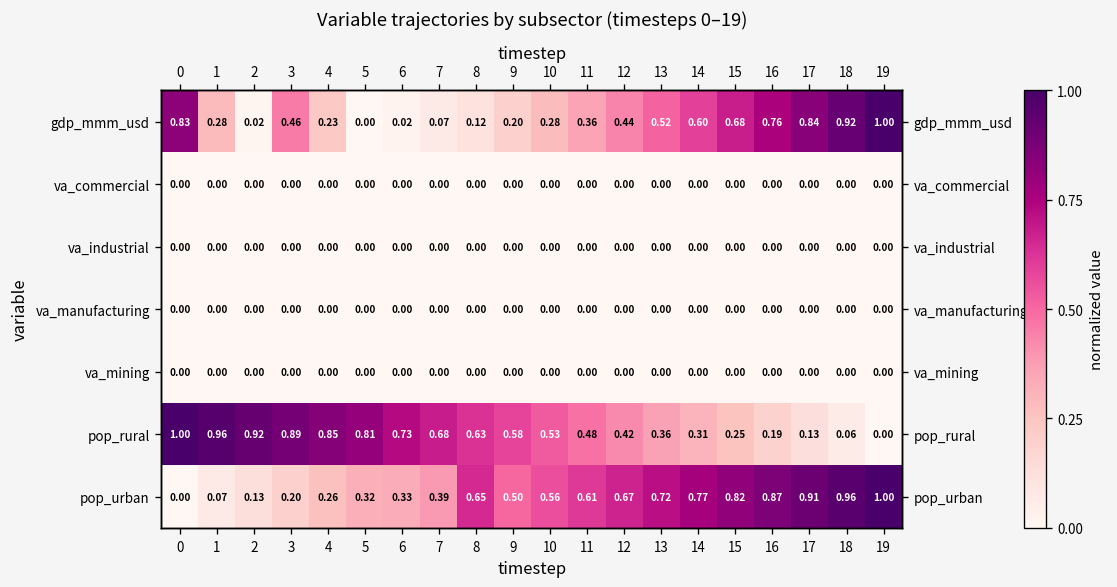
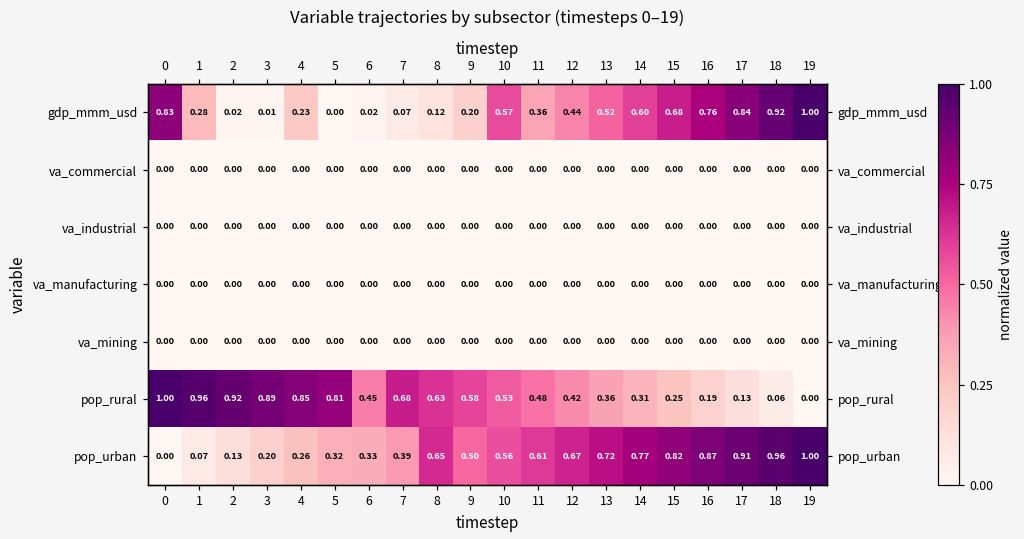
  {
    "gdp_mmm_usd": {
      "0": 0.83,
      "1": 0.28,
      "2": 0.02,
-     "3": 0.46,
+     "3": 0.01,
      "4": 0.23,
      "5": 0.00,
      "6": 0.02,
      "7": 0.07,
      "8": 0.12,
      "9": 0.20,
-     "10": 0.28,
+     "10": 0.57,
      "11": 0.36,
      "12": 0.44,
      "13": 0.52,
      "14": 0.60,
      "15": 0.68,
      "16": 0.76,
      "17": 0.84,
      "18": 0.92,
      "19": 1.00
    },
    "va_commercial": {
      "0": 0.00,
      "1": 0.00,
      "2": 0.00,
      "3": 0.00,
      "4": 0.00,
      "5": 0.00,
      "6": 0.00,
      "7": 0.00,
      "8": 0.00,
      "9": 0.00,
      "10": 0.00,
      "11": 0.00,
      "12": 0.00,
      "13": 0.00,
      "14": 0.00,
      "15": 0.00,
      "16": 0.00,
      "17": 0.00,
      "18": 0.00,
      "19": 0.00
    },
    "va_industrial": {
      "0": 0.00,
      "1": 0.00,
      "2": 0.00,
      "3": 0.00,
      "4": 0.00,
      "5": 0.00,
      "6": 0.00,
      "7": 0.00,
      "8": 0.00,
      "9": 0.00,
      "10": 0.00,
      "11": 0.00,
      "12": 0.00,
      "13": 0.00,
      "14": 0.00,
      "15": 0.00,
      "16": 0.00,
      "17": 0.00,
      "18": 0.00,
      "19": 0.00
    },
    "va_manufacturing": {
      "0": 0.00,
      "1": 0.00,
      "2": 0.00,
      "3": 0.00,
      "4": 0.00,
      "5": 0.00,
      "6": 0.00,
      "7": 0.00,
      "8": 0.00,
      "9": 0.00,
      "10": 0.00,
      "11": 0.00,
      "12": 0.00,
      "13": 0.00,
      "14": 0.00,
      "15": 0.00,
      "16": 0.00,
      "17": 0.00,
      "18": 0.00,
      "19": 0.00
    },
    "va_mining": {
      "0": 0.00,
      "1": 0.00,
      "2": 0.00,
      "3": 0.00,
      "4": 0.00,
      "5": 0.00,
      "6": 0.00,
      "7": 0.00,
      "8": 0.00,
      "9": 0.00,
      "10": 0.00,
      "11": 0.00,
      "12": 0.00,
      "13": 0.00,
      "14": 0.00,
      "15": 0.00,
      "16": 0.00,
      "17": 0.00,
      "18": 0.00,
      "19": 0.00
    },
    "pop_rural": {
      "0": 1.00,
      "1": 0.96,
      "2": 0.92,
      "3": 0.89,
      "4": 0.85,
      "5": 0.81,
-     "6": 0.73,
+     "6": 0.45,
      "7": 0.68,
      "8": 0.63,
      "9": 0.58,
      "10": 0.53,
      "11": 0.48,
      "12": 0.42,
      "13": 0.36,
      "14": 0.31,
      "15": 0.25,
      "16": 0.19,
      "17": 0.13,
      "18": 0.06,
      "19": 0.00
    },
    "pop_urban": {
      "0": 0.00,
      "1": 0.07,
      "2": 0.13,
      "3": 0.20,
      "4": 0.26,
      "5": 0.32,
      "6": 0.33,
      "7": 0.39,
      "8": 0.65,
      "9": 0.50,
      "10": 0.56,
      "11": 0.61,
      "12": 0.67,
      "13": 0.72,
      "14": 0.77,
      "15": 0.82,
      "16": 0.87,
      "17": 0.91,
      "18": 0.96,
      "19": 1.00
    }
  }
